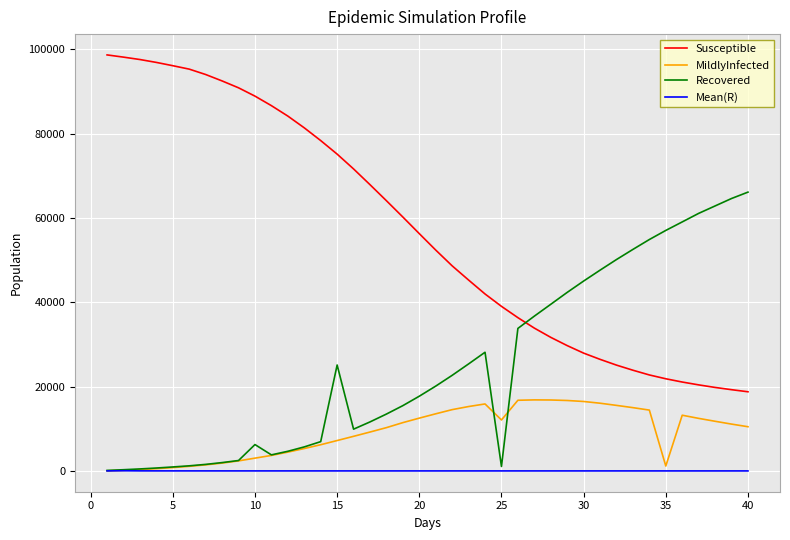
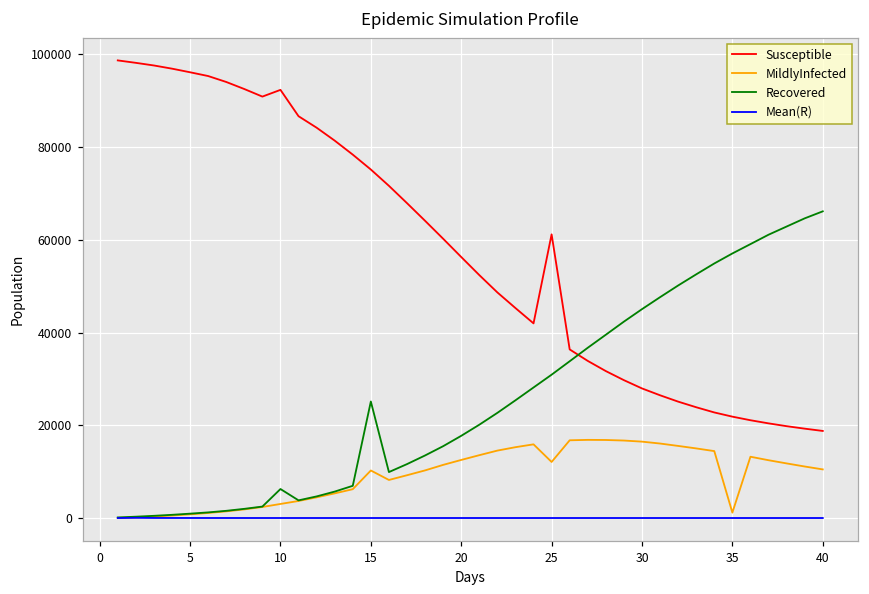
  {
    "Susceptible": {
      "5": 96000,
-     "10": 89000,
+     "10": 92000,
      "15": 75000,
      "20": 56000,
-     "25": 39000,
+     "25": 61000,
      "30": 28000,
      "35": 22000,
      "40": 19000
    },
    "MildlyInfected": {
      "10": 3000,
-     "15": 7000,
+     "15": 10000,
      "20": 13000,
      "25": 12000,
      "30": 16000,
      "35": 1000,
      "40": 10000
    },
    "Recovered": {
      "10": 6000,
      "15": 25000,
      "20": 18000,
-     "25": 1000,
+     "25": 31000,
      "30": 45000,
      "35": 57000,
      "40": 66000
    },
    "Mean(R)": {
      "5": 0,
      "10": 0,
      "15": 0,
      "20": 0,
      "25": 0,
      "30": 0,
      "35": 0,
      "40": 0
    }
  }
